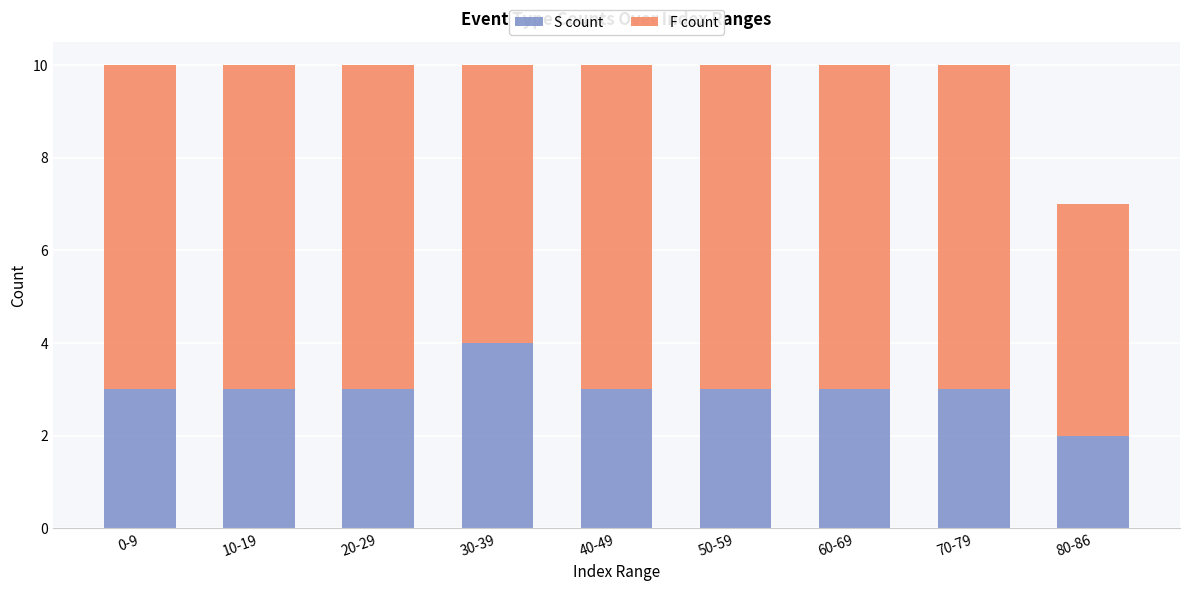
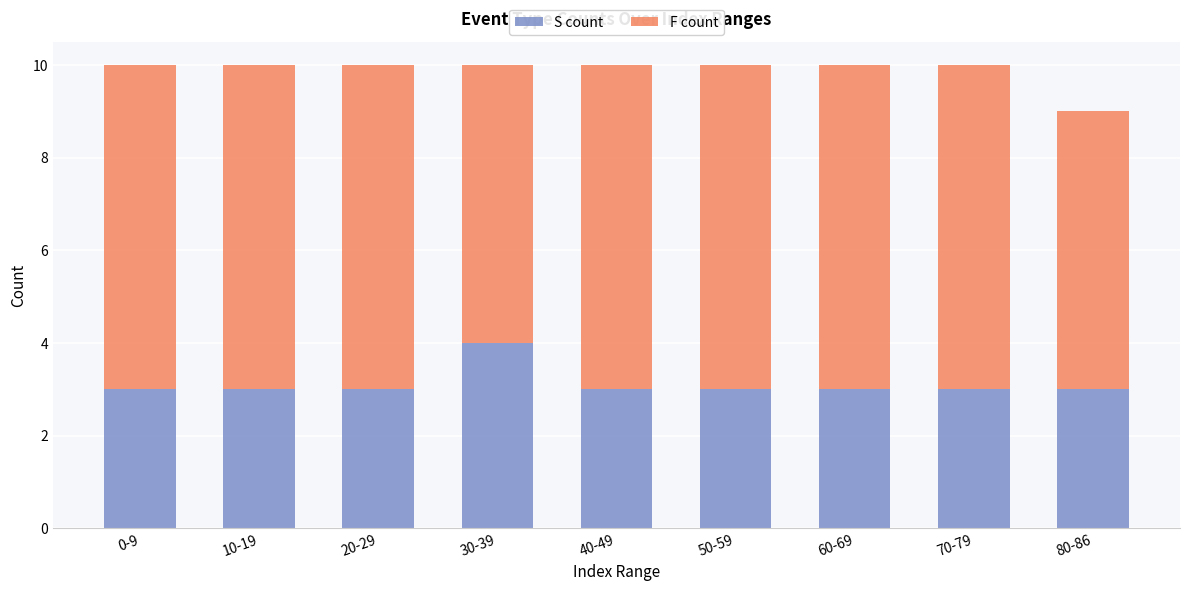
  {
    "S count": {
      "0-9": 3,
      "10-19": 3,
      "20-29": 3,
      "30-39": 4,
      "40-49": 3,
      "50-59": 3,
      "60-69": 3,
      "70-79": 3,
-     "80-86": 2
+     "80-86": 3
    },
    "F count": {
      "0-9": 7,
      "10-19": 7,
      "20-29": 7,
      "30-39": 6,
      "40-49": 7,
      "50-59": 7,
      "60-69": 7,
      "70-79": 7,
-     "80-86": 5
+     "80-86": 6
    }
  }
